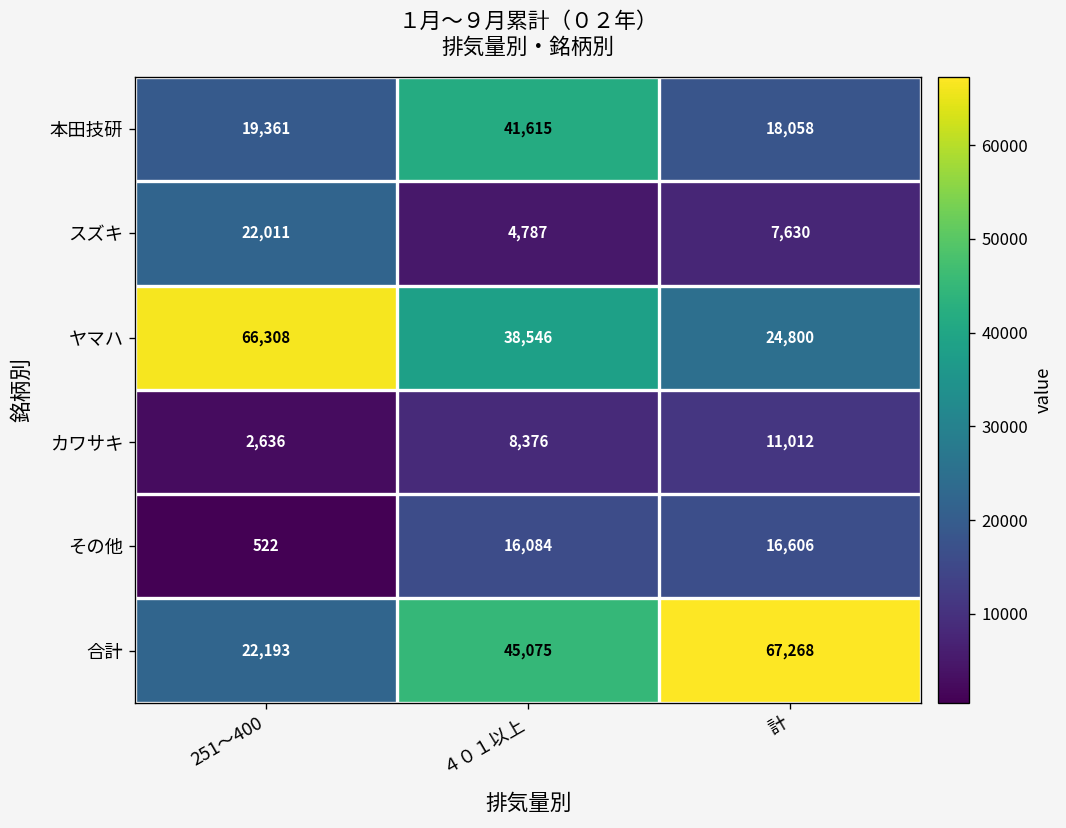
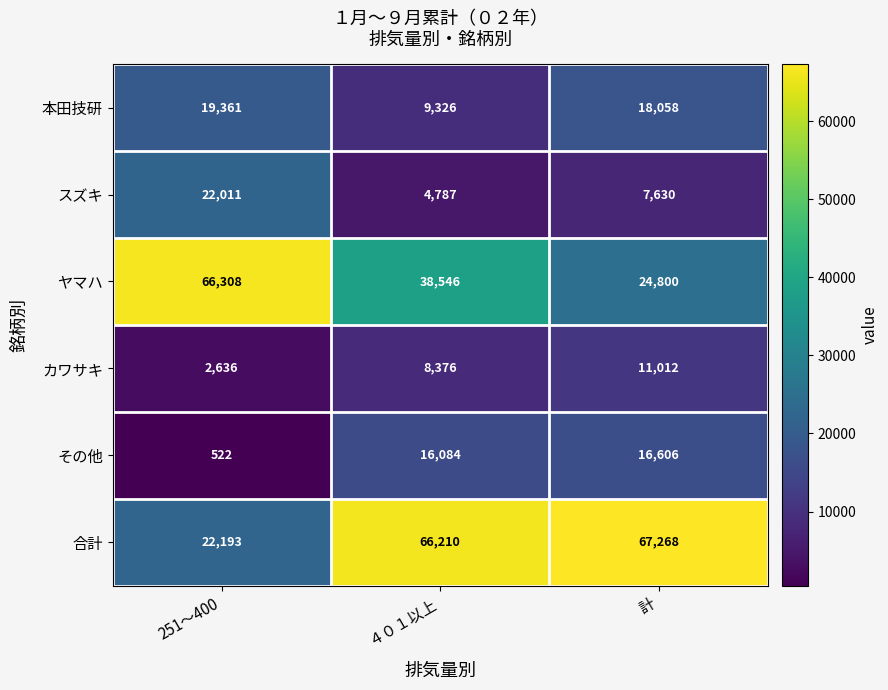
  {
    "本田技研": {
      "251～400": "19,361",
-     "４０１以上": "41,615",
+     "４０１以上": "9,326",
      "計": "18,058"
    },
    "スズキ": {
      "251～400": "22,011",
      "４０１以上": "4,787",
      "計": "7,630"
    },
    "ヤマハ": {
      "251～400": "66,308",
      "４０１以上": "38,546",
      "計": "24,800"
    },
    "カワサキ": {
      "251～400": "2,636",
      "４０１以上": "8,376",
      "計": "11,012"
    },
    "その他": {
      "251～400": "522",
      "４０１以上": "16,084",
      "計": "16,606"
    },
    "合計": {
      "251～400": "22,193",
-     "４０１以上": "45,075",
+     "４０１以上": "66,210",
      "計": "67,268"
    }
  }
